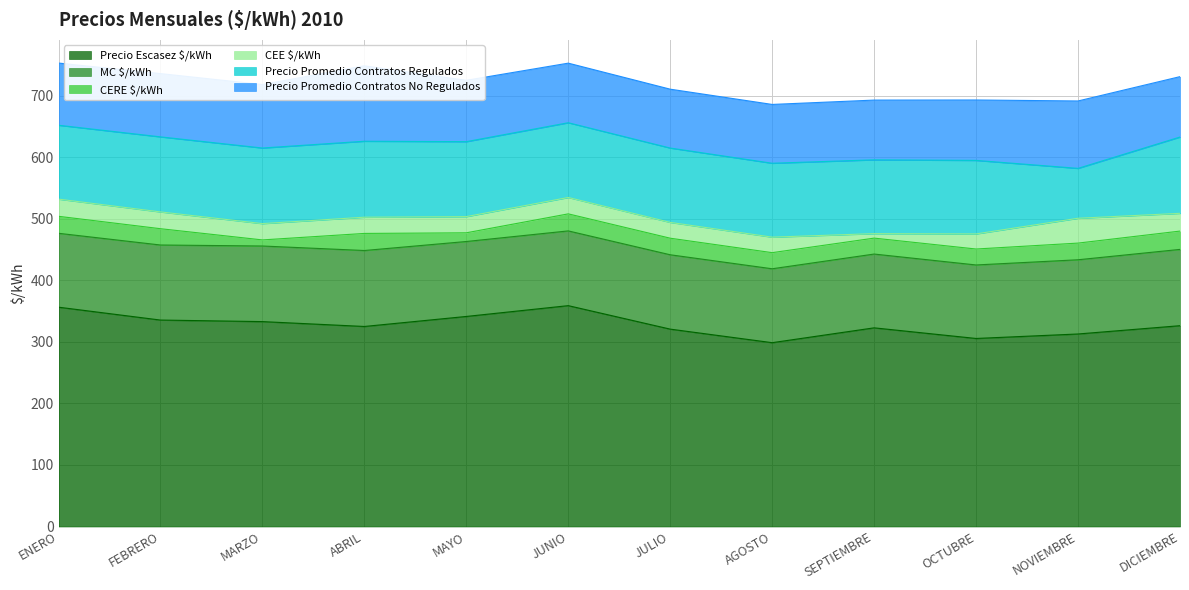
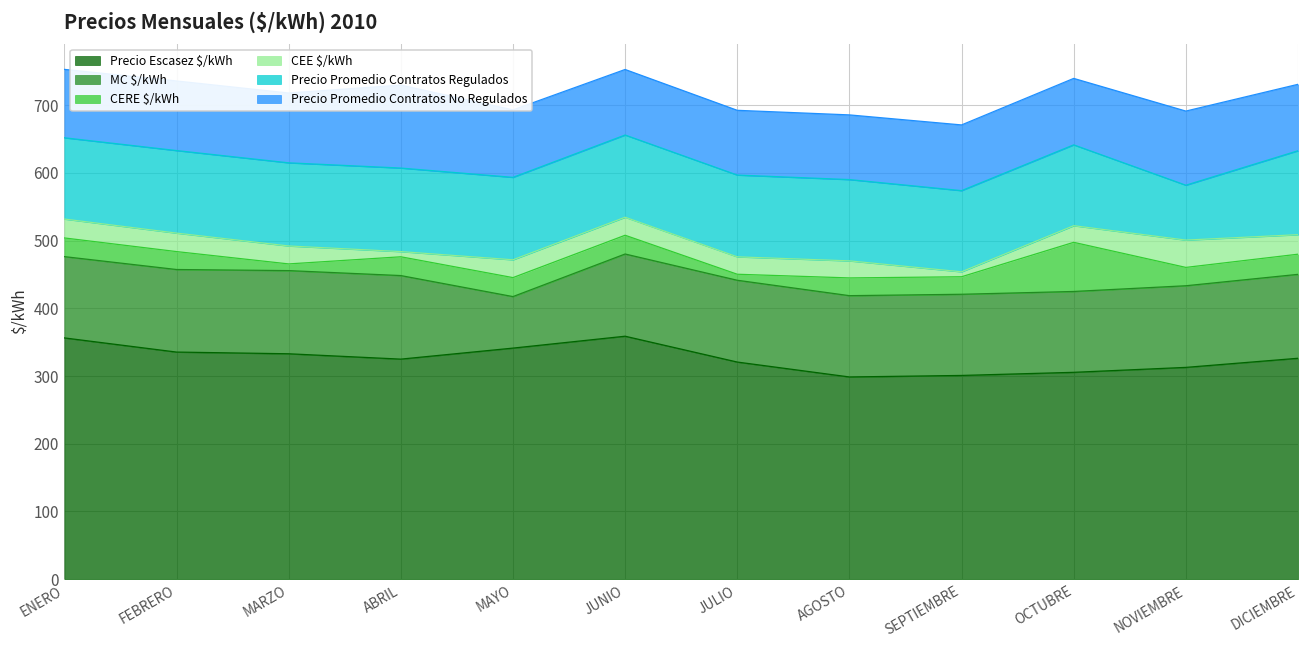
  {
    "Precio Escasez $/kWh": {
      "ENERO": 360,
      "FEBRERO": 340,
      "MARZO": 330,
      "ABRIL": 320,
      "MAYO": 340,
      "JUNIO": 360,
      "JULIO": 320,
      "AGOSTO": 300,
-     "SEPTIEMBRE": 320,
+     "SEPTIEMBRE": 300,
      "OCTUBRE": 310,
      "NOVIEMBRE": 310,
      "DICIEMBRE": 330
    },
    "MC $/kWh": {
      "ENERO": 120,
      "FEBRERO": 120,
      "MARZO": 120,
      "ABRIL": 120,
-     "MAYO": 120,
+     "MAYO": 80,
      "JUNIO": 120,
      "JULIO": 120,
      "AGOSTO": 120,
      "SEPTIEMBRE": 120,
      "OCTUBRE": 120,
      "NOVIEMBRE": 120,
      "DICIEMBRE": 120
    },
    "CERE $/kWh": {
      "ENERO": 30,
      "FEBRERO": 30,
      "MARZO": 10,
      "ABRIL": 30,
-     "MAYO": 10,
+     "MAYO": 30,
      "JUNIO": 30,
-     "JULIO": 30,
+     "JULIO": 10,
      "AGOSTO": 30,
      "SEPTIEMBRE": 30,
-     "OCTUBRE": 30,
+     "OCTUBRE": 70,
      "NOVIEMBRE": 30,
      "DICIEMBRE": 30
    },
    "CEE $/kWh": {
      "ENERO": 30,
      "FEBRERO": 30,
      "MARZO": 30,
-     "ABRIL": 30,
+     "ABRIL": 10,
      "MAYO": 30,
      "JUNIO": 30,
      "JULIO": 30,
      "AGOSTO": 30,
      "SEPTIEMBRE": 10,
      "OCTUBRE": 20,
      "NOVIEMBRE": 40,
      "DICIEMBRE": 30
    },
    "Precio Promedio Contratos Regulados": {
      "ENERO": 120,
      "FEBRERO": 120,
      "MARZO": 120,
      "ABRIL": 120,
      "MAYO": 120,
      "JUNIO": 120,
      "JULIO": 120,
      "AGOSTO": 120,
      "SEPTIEMBRE": 120,
      "OCTUBRE": 120,
      "NOVIEMBRE": 80,
      "DICIEMBRE": 120
    },
    "Precio Promedio Contratos No Regulados": {
      "ENERO": 100,
      "JUNIO": 100,
      "JULIO": 100,
      "AGOSTO": 100,
      "SEPTIEMBRE": 100,
      "OCTUBRE": 100,
      "NOVIEMBRE": 110,
      "DICIEMBRE": 100
    }
  }
